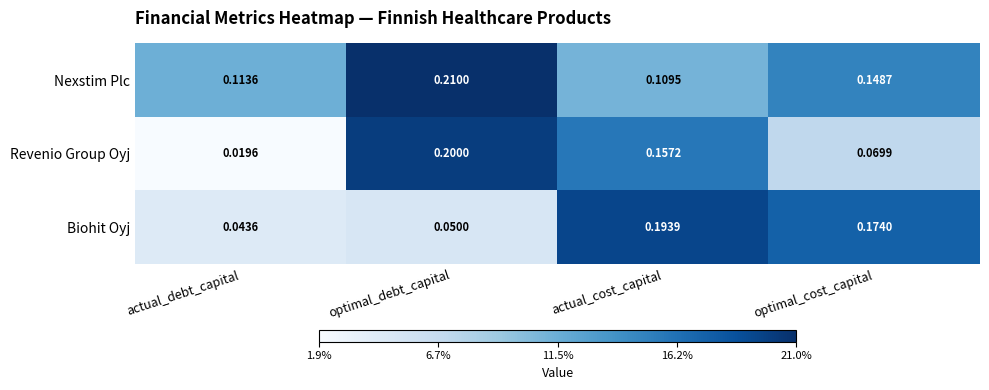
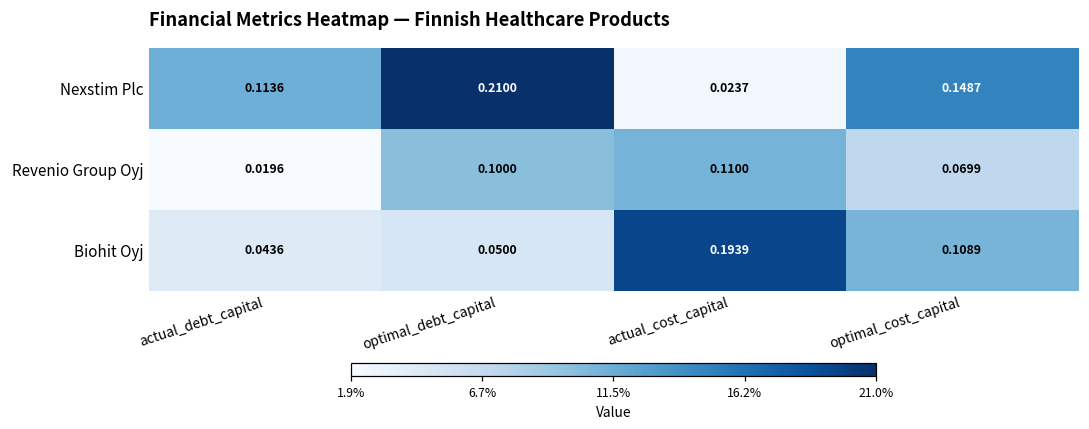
  {
    "Nexstim Plc": {
      "actual_debt_capital": 0.1136,
      "optimal_debt_capital": 0.2100,
-     "actual_cost_capital": 0.1095,
+     "actual_cost_capital": 0.0237,
      "optimal_cost_capital": 0.1487
    },
    "Revenio Group Oyj": {
      "actual_debt_capital": 0.0196,
-     "optimal_debt_capital": 0.2000,
-     "actual_cost_capital": 0.1572,
+     "optimal_debt_capital": 0.1000,
+     "actual_cost_capital": 0.1100,
      "optimal_cost_capital": 0.0699
    },
    "Biohit Oyj": {
      "actual_debt_capital": 0.0436,
      "optimal_debt_capital": 0.0500,
      "actual_cost_capital": 0.1939,
-     "optimal_cost_capital": 0.1740
+     "optimal_cost_capital": 0.1089
    }
  }
